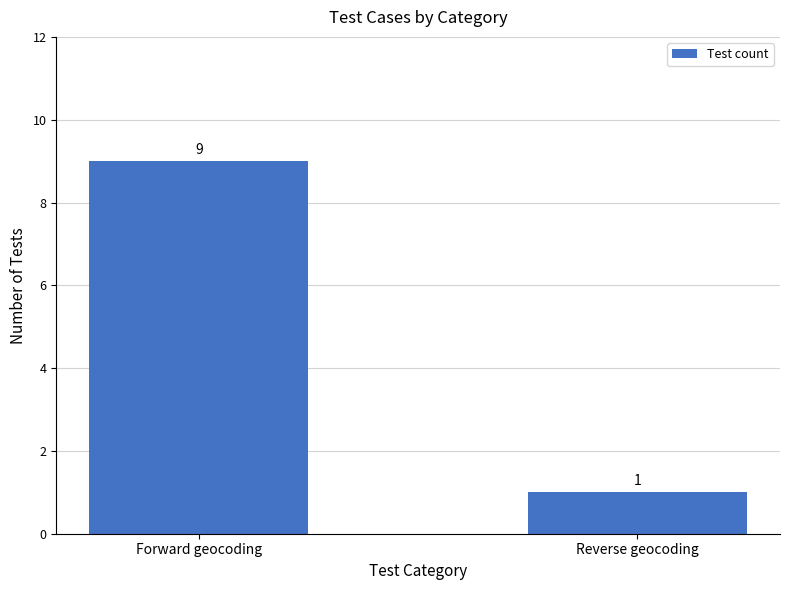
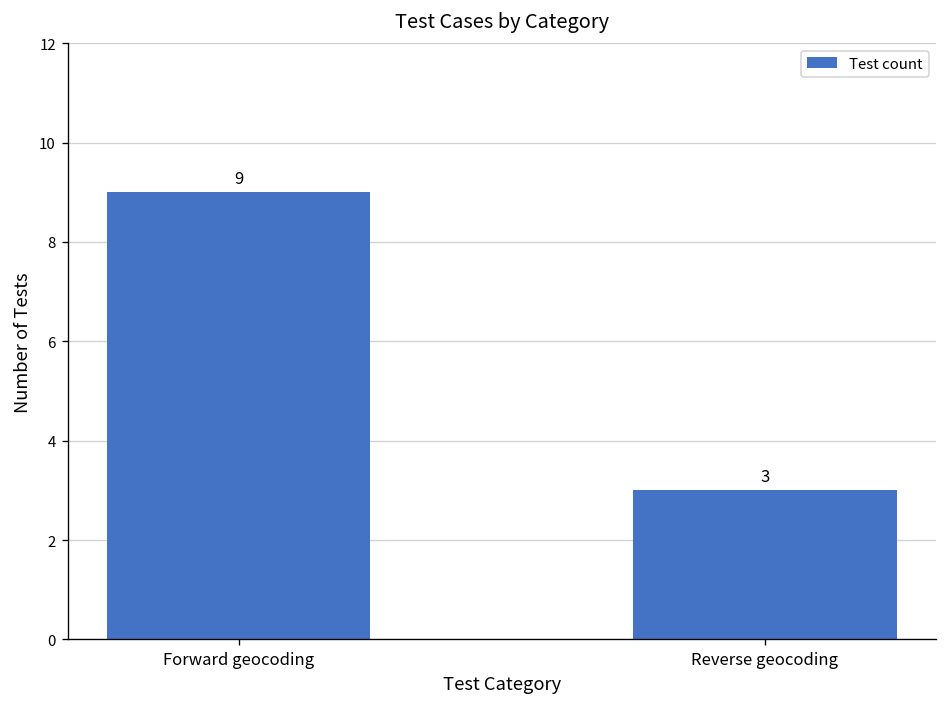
  {
    "Forward geocoding": 9,
-   "Reverse geocoding": 1
+   "Reverse geocoding": 3
  }
